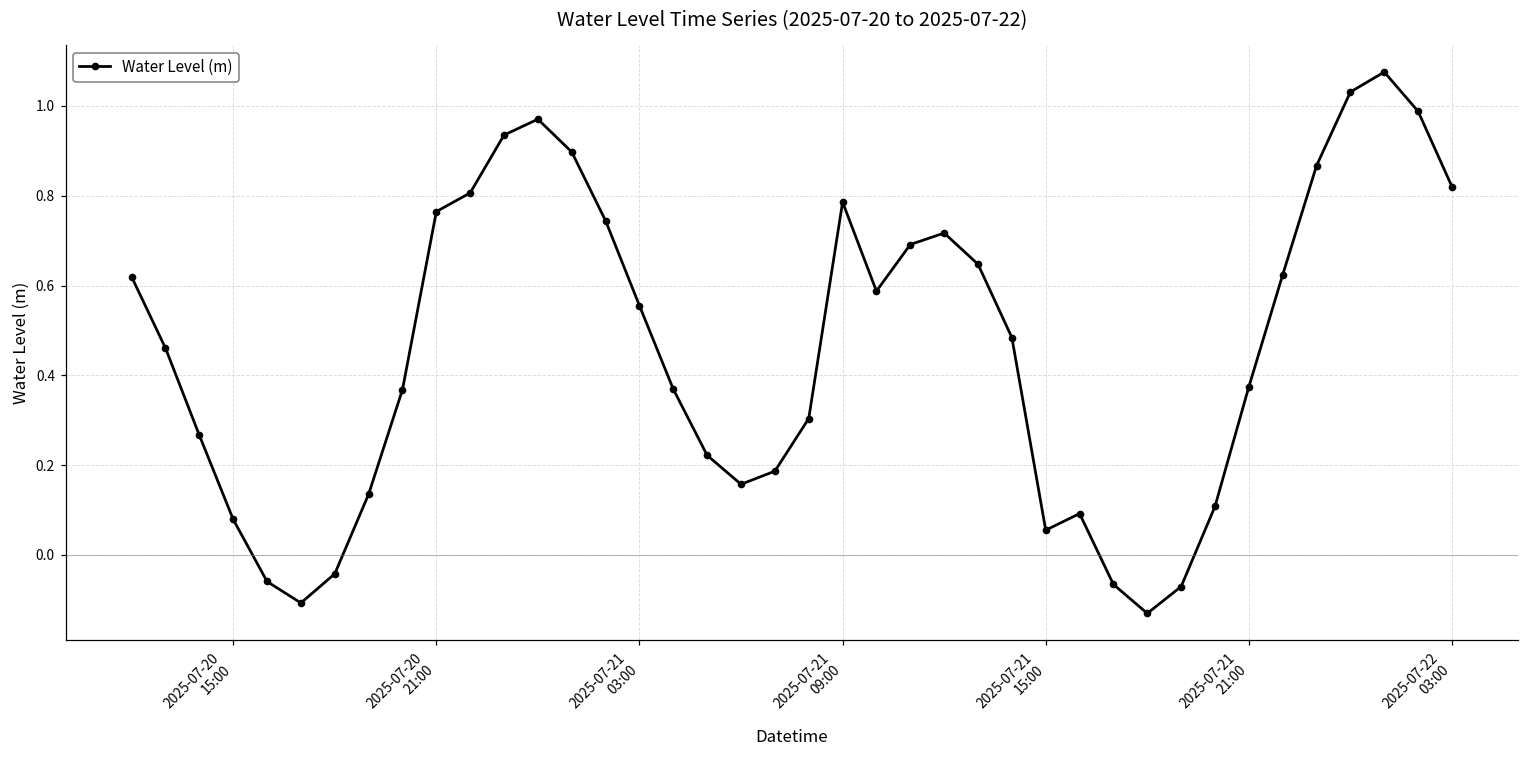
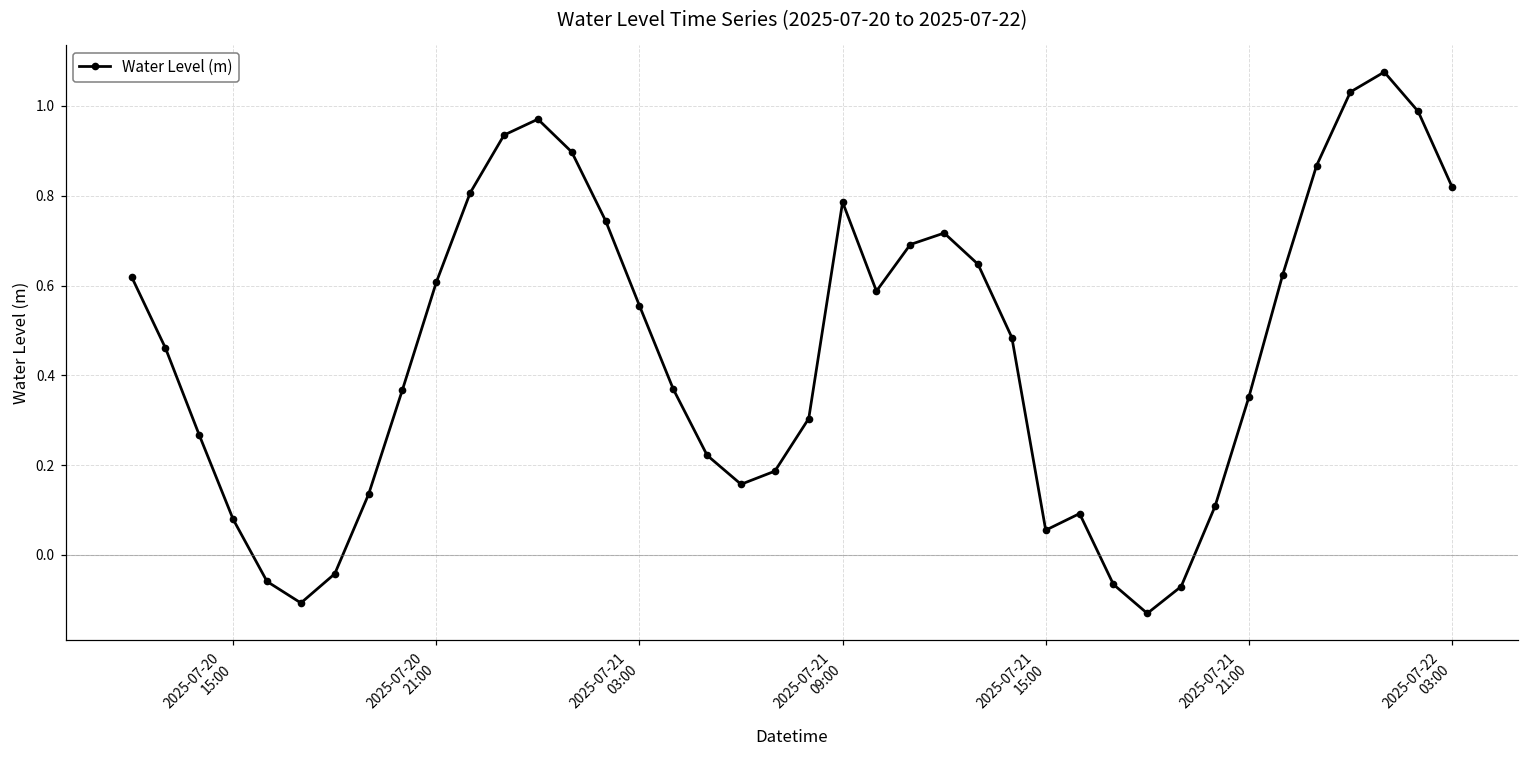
  {
    "2025-07-20 15:00": 0.08,
-   "2025-07-20 21:00": 0.76,
+   "2025-07-20 21:00": 0.61,
    "2025-07-21 03:00": 0.56,
    "2025-07-21 09:00": 0.79,
    "2025-07-21 15:00": 0.06,
-   "2025-07-21 21:00": 0.37,
+   "2025-07-21 21:00": 0.35,
    "2025-07-22 03:00": 0.82
  }
